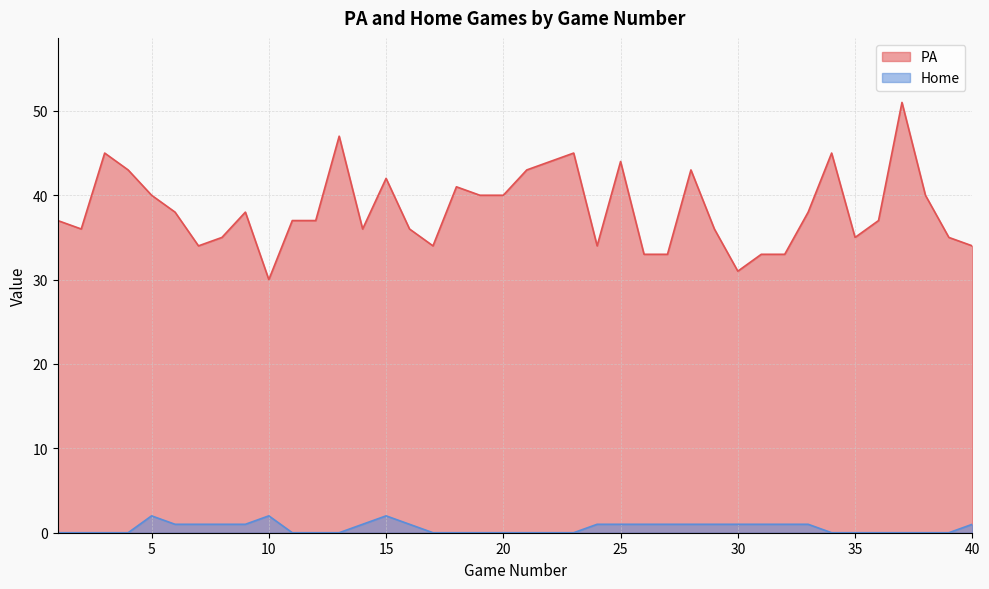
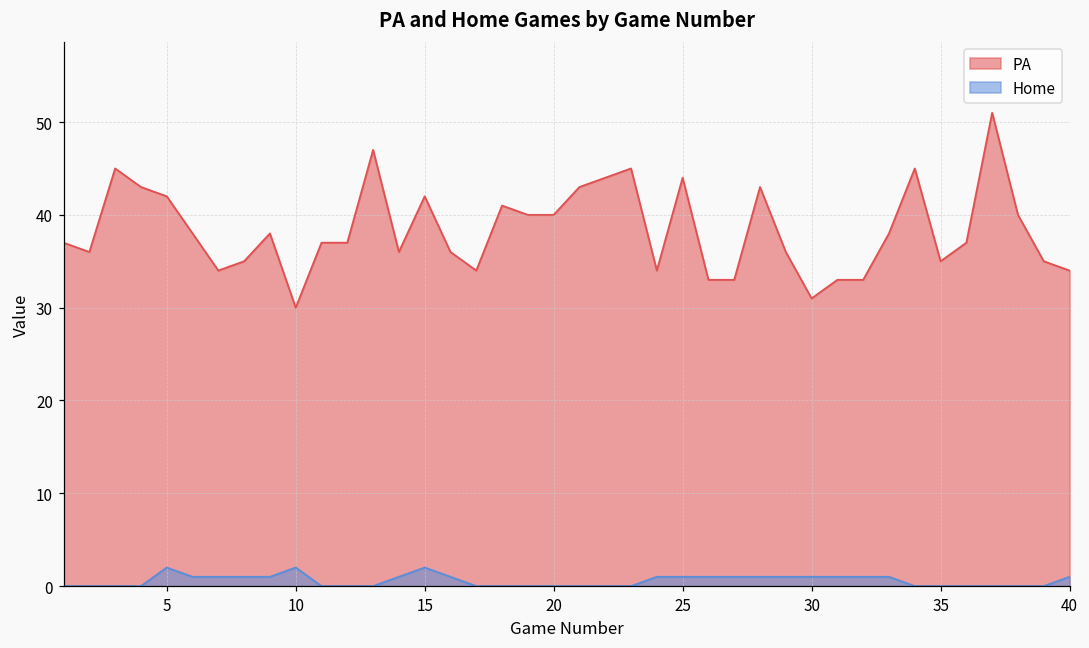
  {
    "PA": {
-     "5": 40,
+     "5": 42,
      "10": 30,
      "15": 42,
      "20": 40,
      "25": 44,
      "30": 31,
      "35": 35,
      "40": 34
    },
    "Home": {
      "5": 2,
      "10": 2,
      "15": 2,
      "20": 0,
      "25": 1,
      "30": 1,
      "35": 0,
      "40": 1
    }
  }
